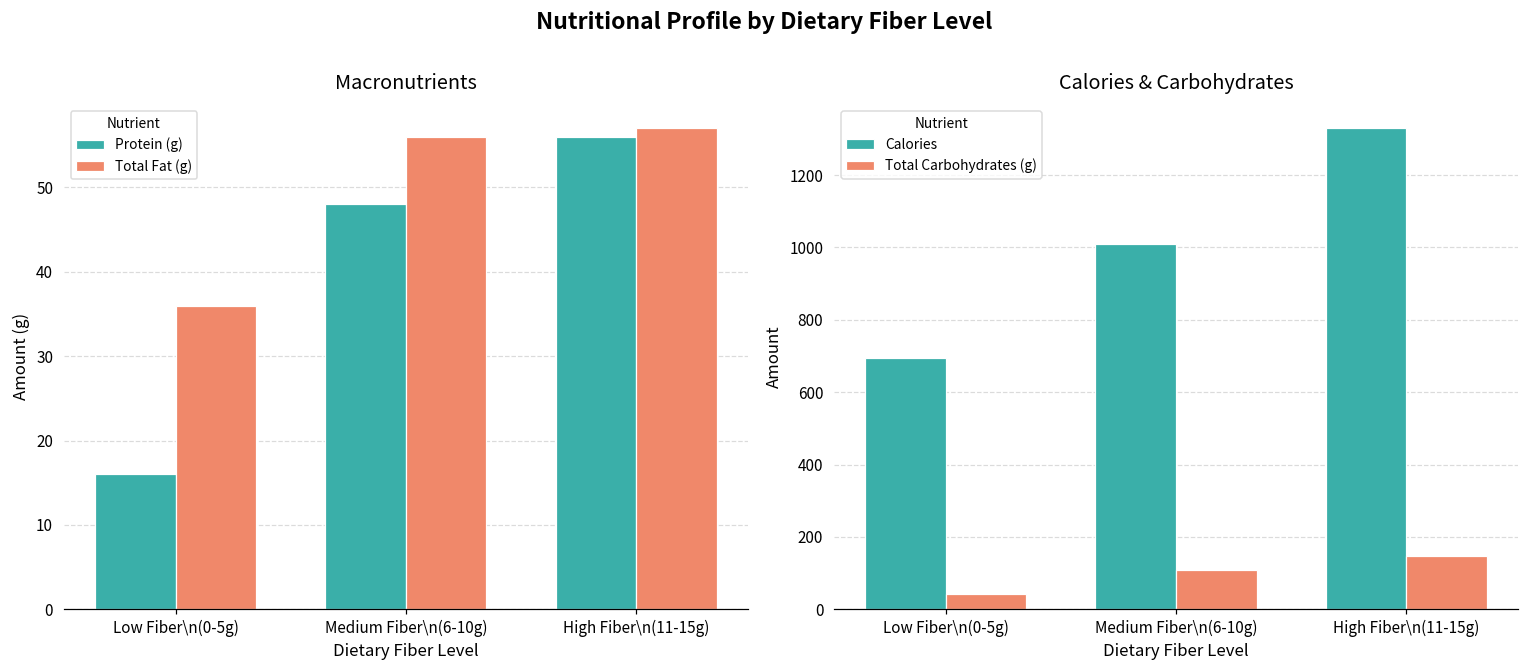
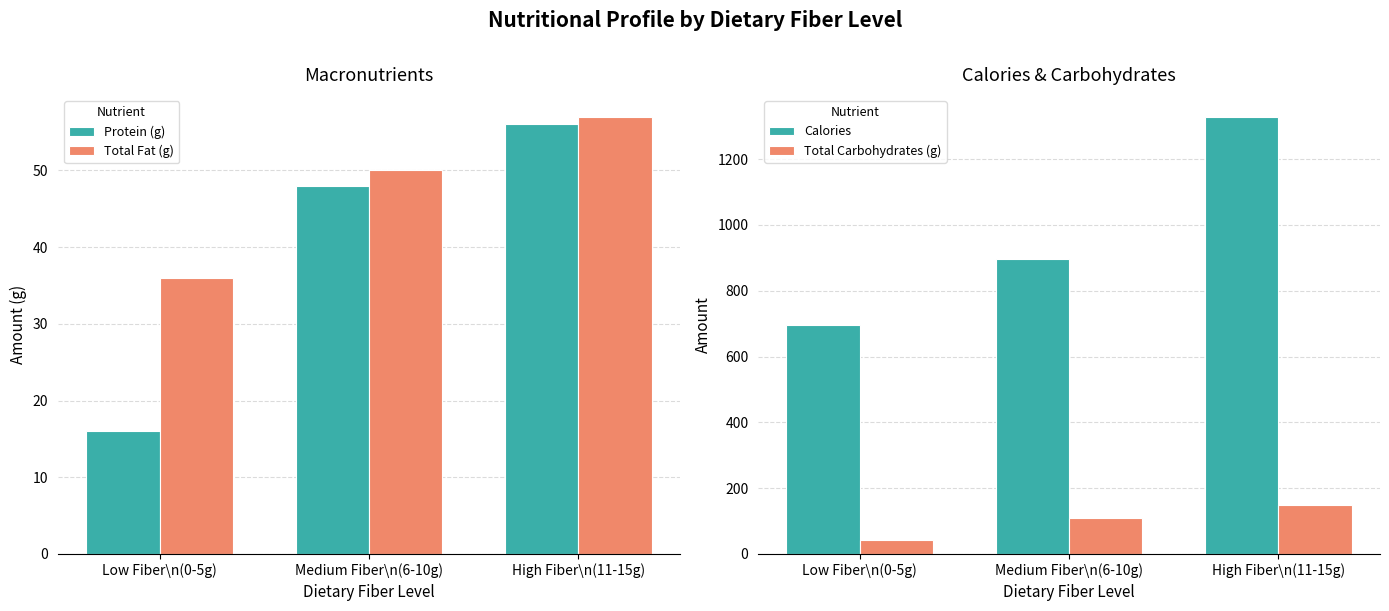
  {
    "Macronutrients": {
      "Protein (g)": {
        "Low Fiber\\n(0-5g)": 16,
        "Medium Fiber\\n(6-10g)": 48,
        "High Fiber\\n(11-15g)": 56
      },
      "Total Fat (g)": {
        "Low Fiber\\n(0-5g)": 36,
-       "Medium Fiber\\n(6-10g)": 56,
+       "Medium Fiber\\n(6-10g)": 50,
        "High Fiber\\n(11-15g)": 57
      }
    },
    "Calories & Carbohydrates": {
      "Calories": {
        "Low Fiber\\n(0-5g)": 700,
-       "Medium Fiber\\n(6-10g)": 1010,
+       "Medium Fiber\\n(6-10g)": 900,
        "High Fiber\\n(11-15g)": 1330
      },
      "Total Carbohydrates (g)": {
        "Low Fiber\\n(0-5g)": 40,
        "Medium Fiber\\n(6-10g)": 110,
        "High Fiber\\n(11-15g)": 150
      }
    }
  }
